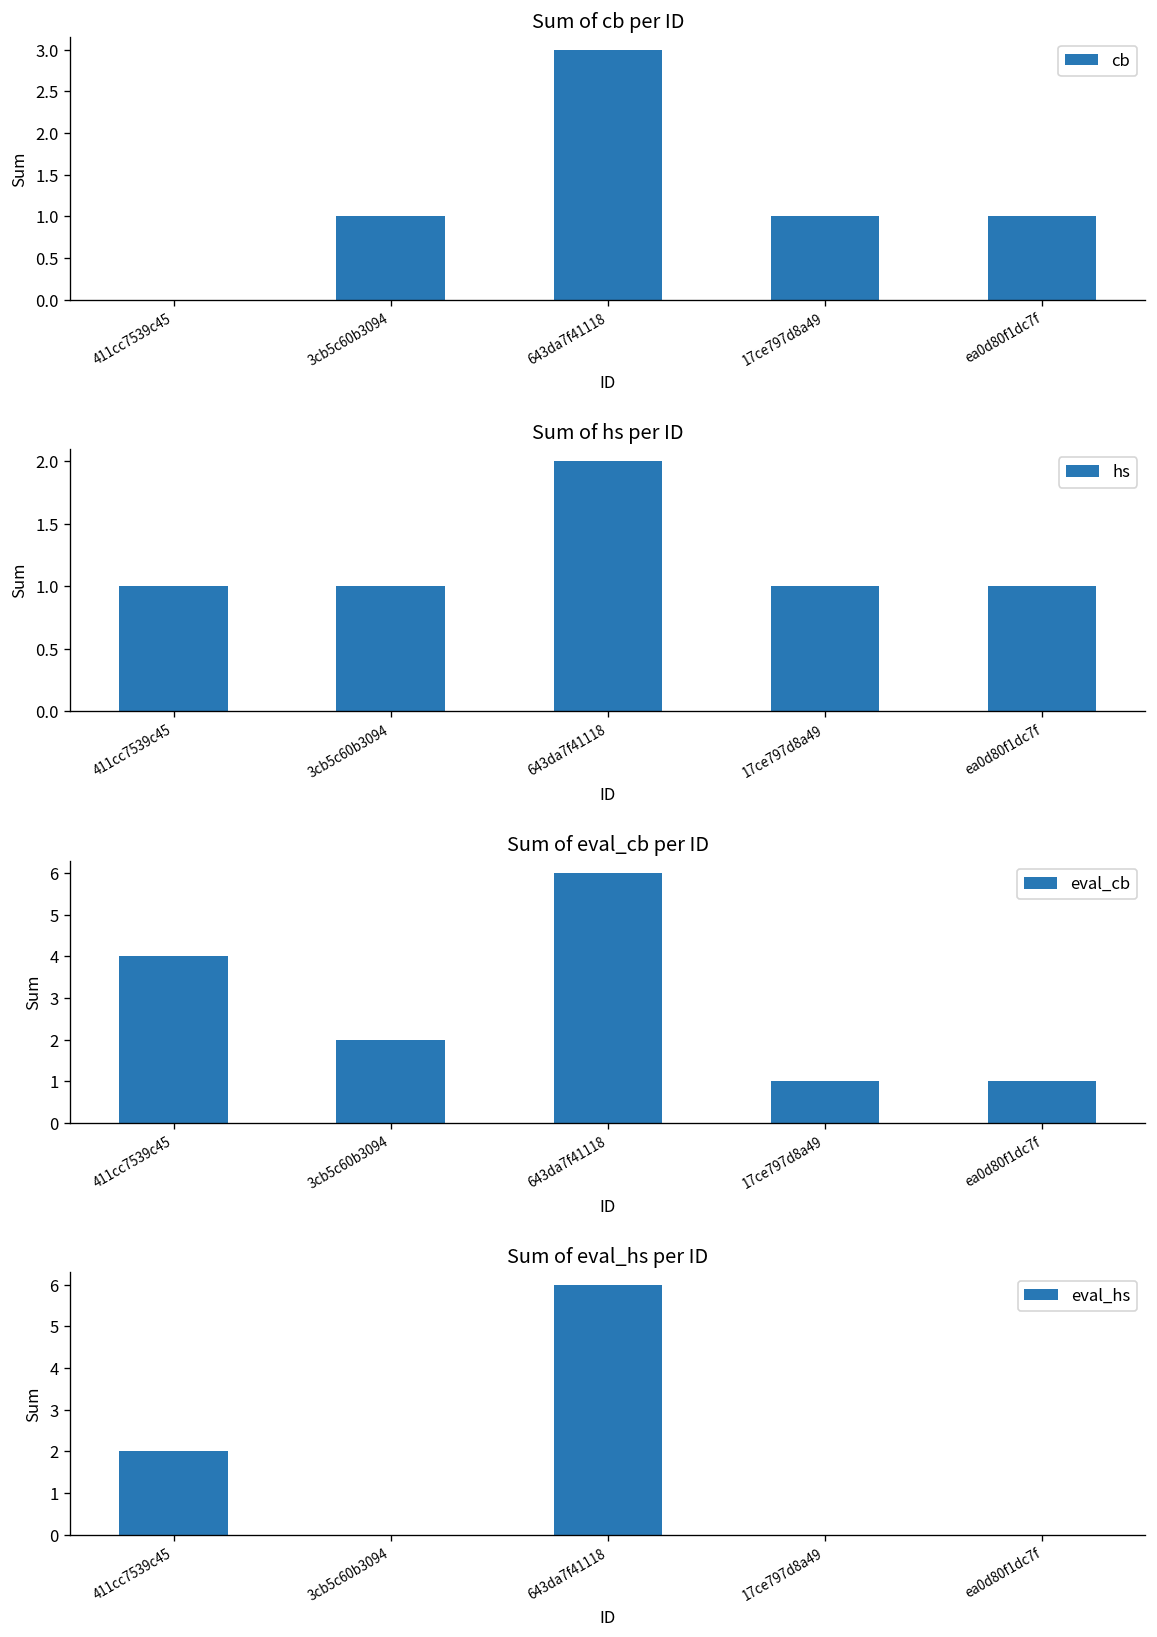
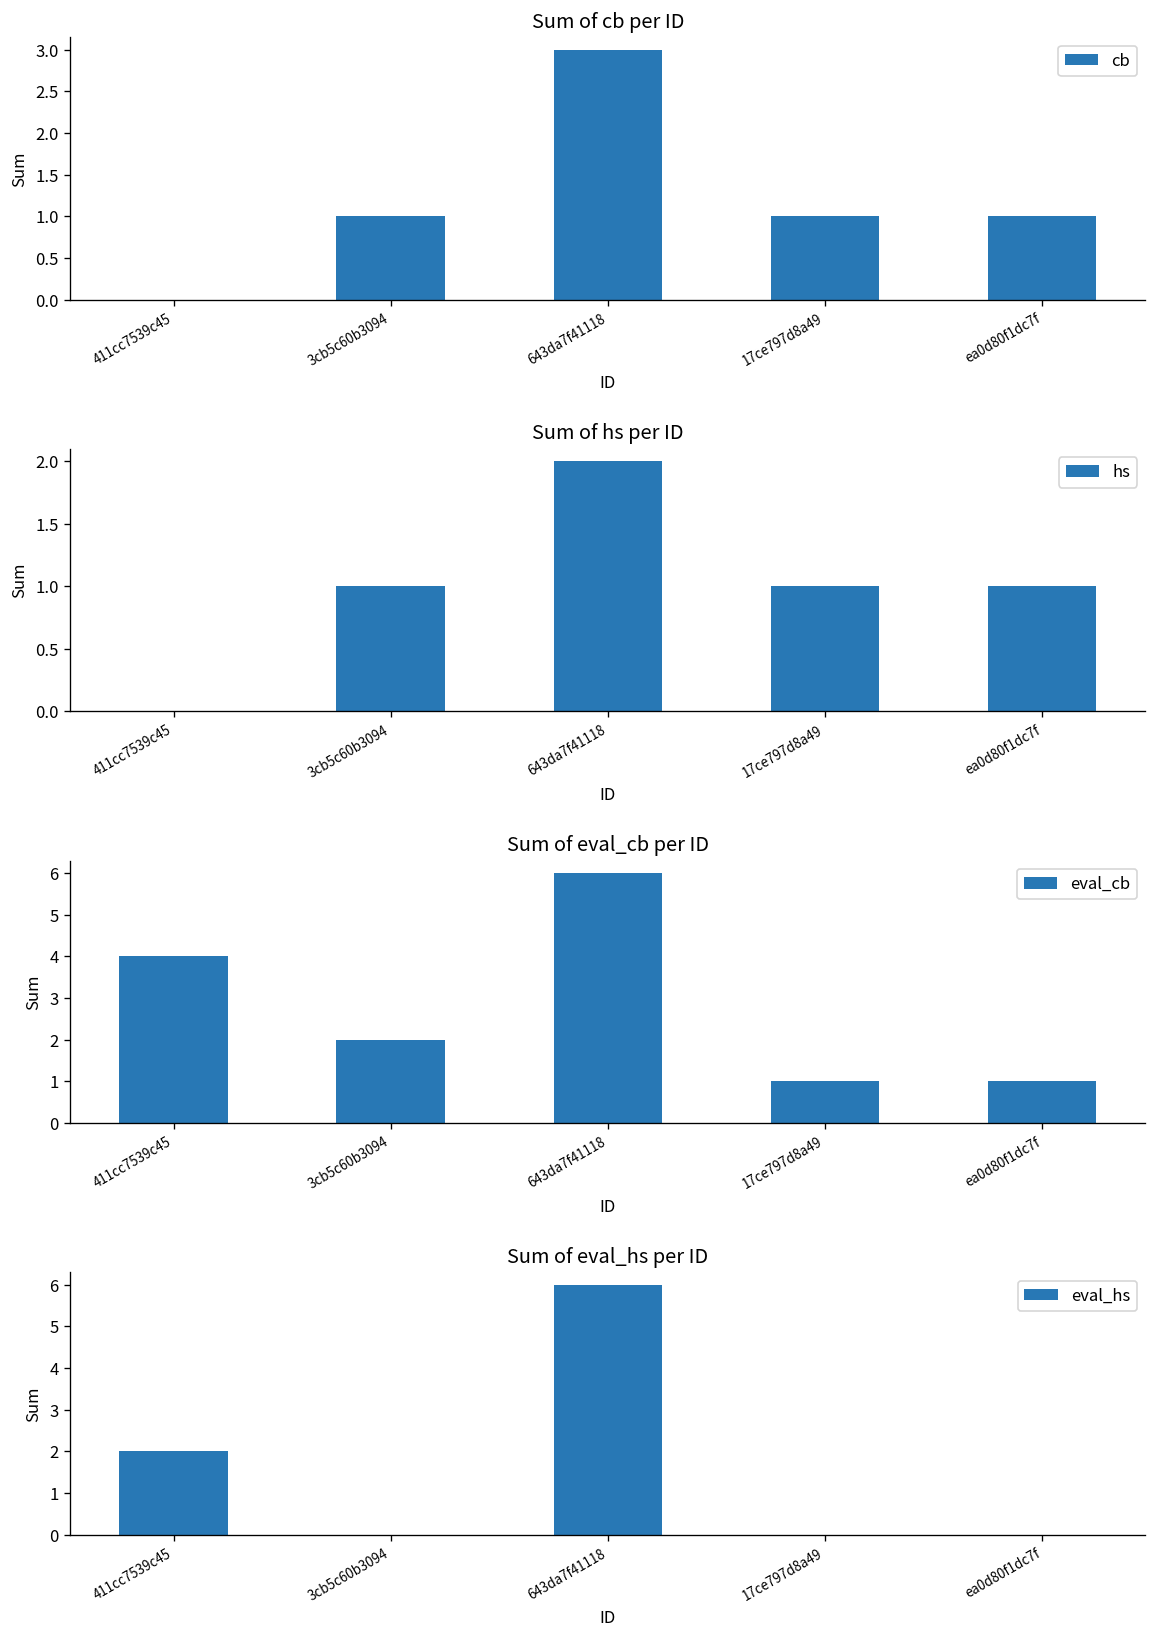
  {
    "Sum of cb per ID": {
      "411cc7539c45": 0.0,
      "3cb5c60b3094": 1.0,
      "643da7f41118": 3.0,
      "17ce797d8a49": 1.0,
      "ea0d80f1dc7f": 1.0
    },
    "Sum of hs per ID": {
-     "411cc7539c45": 1,
+     "411cc7539c45": 0,
      "3cb5c60b3094": 1,
      "643da7f41118": 2,
      "17ce797d8a49": 1,
      "ea0d80f1dc7f": 1
    },
    "Sum of eval_cb per ID": {
      "411cc7539c45": 4.0,
      "3cb5c60b3094": 2.0,
      "643da7f41118": 6.0,
      "17ce797d8a49": 1.0,
      "ea0d80f1dc7f": 1.0
    },
    "Sum of eval_hs per ID": {
      "411cc7539c45": 2.0,
      "3cb5c60b3094": 0.0,
      "643da7f41118": 6.0,
      "17ce797d8a49": 0.0,
      "ea0d80f1dc7f": 0.0
    }
  }
